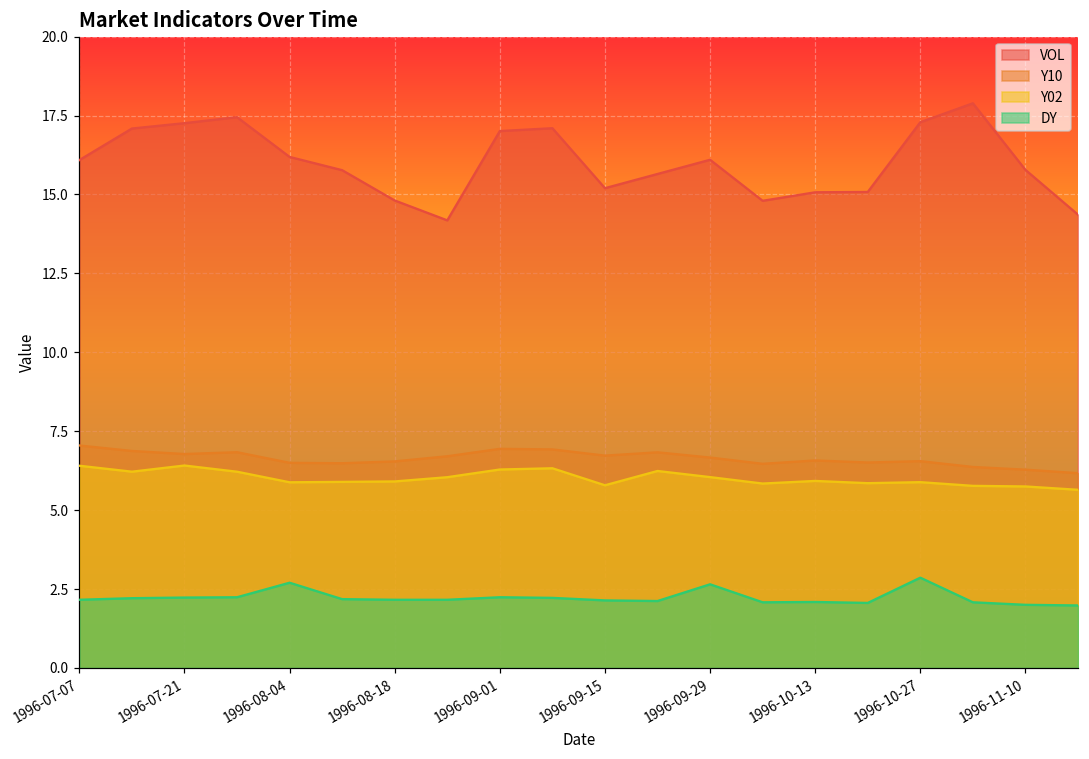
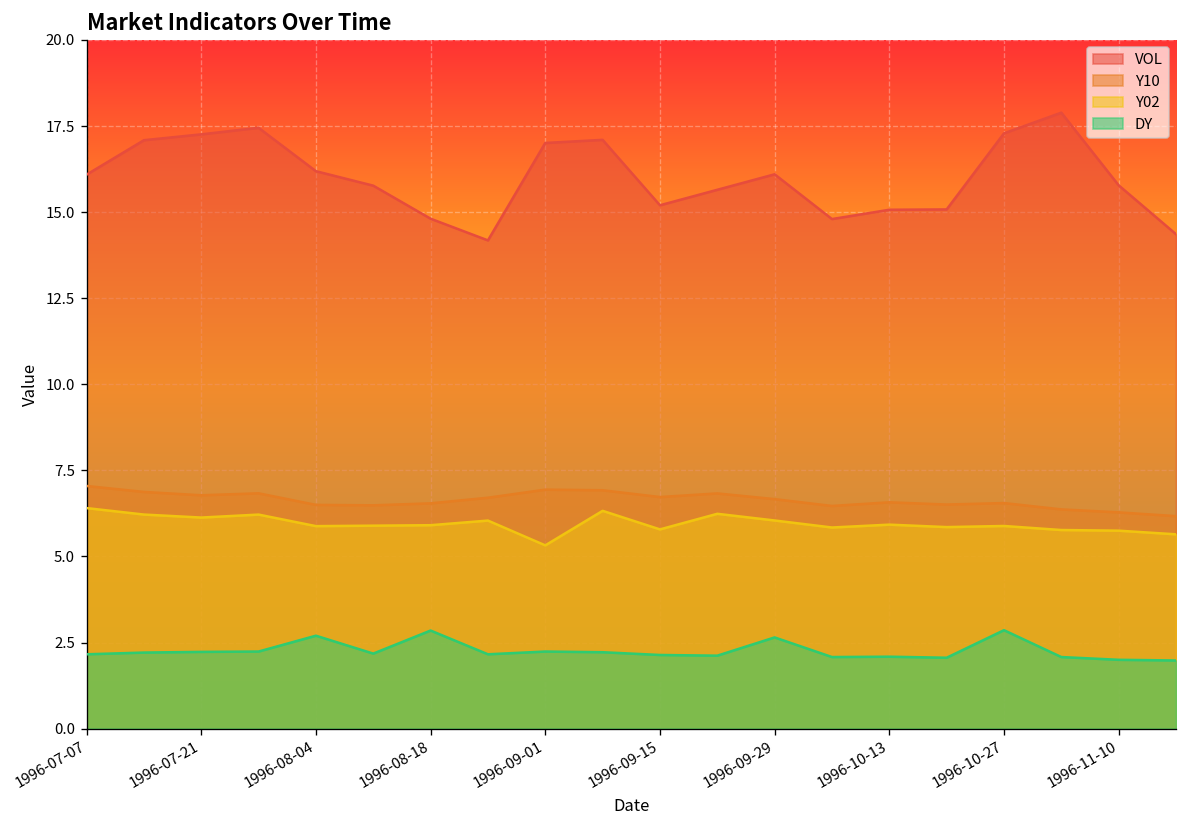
  {
    "Y02": {
      "1996-07-07": 6.4,
-     "1996-07-21": 6.4,
+     "1996-07-21": 6.1,
      "1996-08-04": 5.9,
      "1996-08-18": 5.9,
-     "1996-09-01": 6.3,
+     "1996-09-01": 5.3,
      "1996-09-15": 5.8,
      "1996-09-29": 6.0,
      "1996-10-13": 5.9,
      "1996-10-27": 5.9,
      "1996-11-10": 5.8
    },
    "DY": {
      "1996-07-07": 2.2,
      "1996-07-21": 2.2,
      "1996-08-04": 2.7,
-     "1996-08-18": 2.2,
+     "1996-08-18": 2.9,
      "1996-09-01": 2.2,
      "1996-09-15": 2.1,
      "1996-09-29": 2.7,
      "1996-10-13": 2.1,
      "1996-10-27": 2.9,
      "1996-11-10": 2.0
    }
  }
